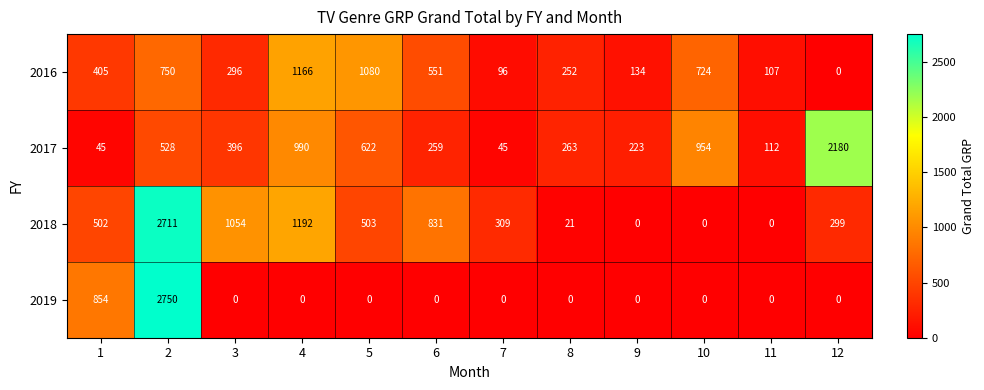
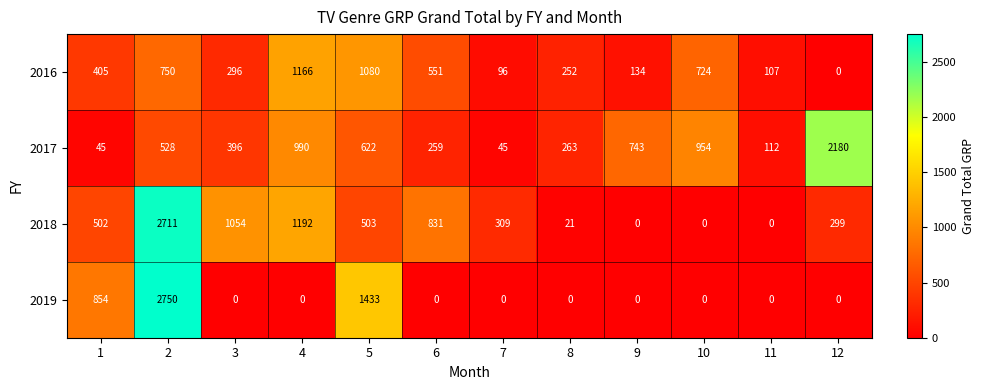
  {
    "2016": {
      "1": 405,
      "2": 750,
      "3": 296,
      "4": 1166,
      "5": 1080,
      "6": 551,
      "7": 96,
      "8": 252,
      "9": 134,
      "10": 724,
      "11": 107,
      "12": 0
    },
    "2017": {
      "1": 45,
      "2": 528,
      "3": 396,
      "4": 990,
      "5": 622,
      "6": 259,
      "7": 45,
      "8": 263,
-     "9": 223,
+     "9": 743,
      "10": 954,
      "11": 112,
      "12": 2180
    },
    "2018": {
      "1": 502,
      "2": 2711,
      "3": 1054,
      "4": 1192,
      "5": 503,
      "6": 831,
      "7": 309,
      "8": 21,
      "9": 0,
      "10": 0,
      "11": 0,
      "12": 299
    },
    "2019": {
      "1": 854,
      "2": 2750,
      "3": 0,
      "4": 0,
-     "5": 0,
+     "5": 1433,
      "6": 0,
      "7": 0,
      "8": 0,
      "9": 0,
      "10": 0,
      "11": 0,
      "12": 0
    }
  }
